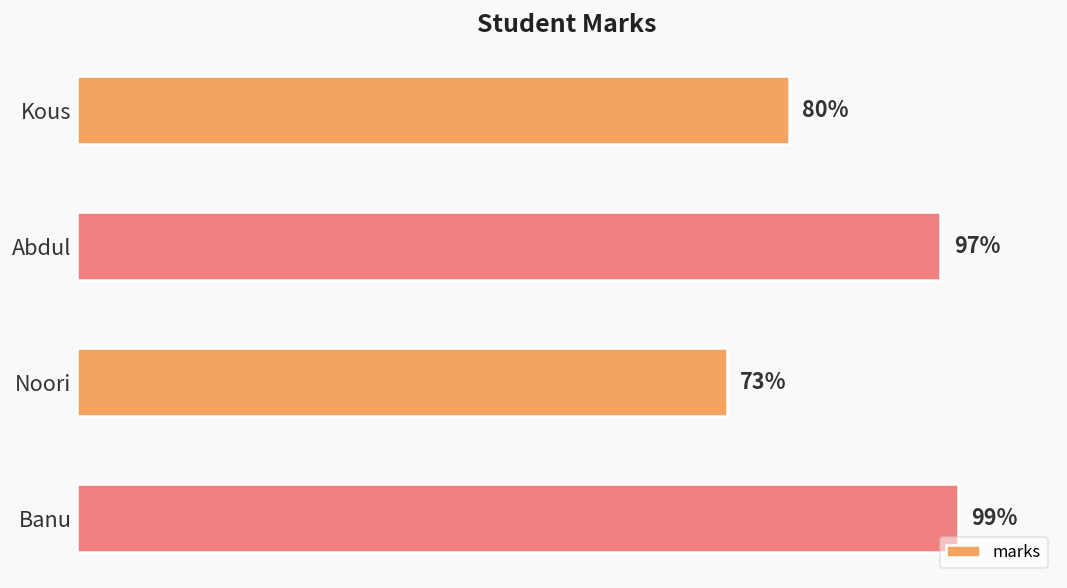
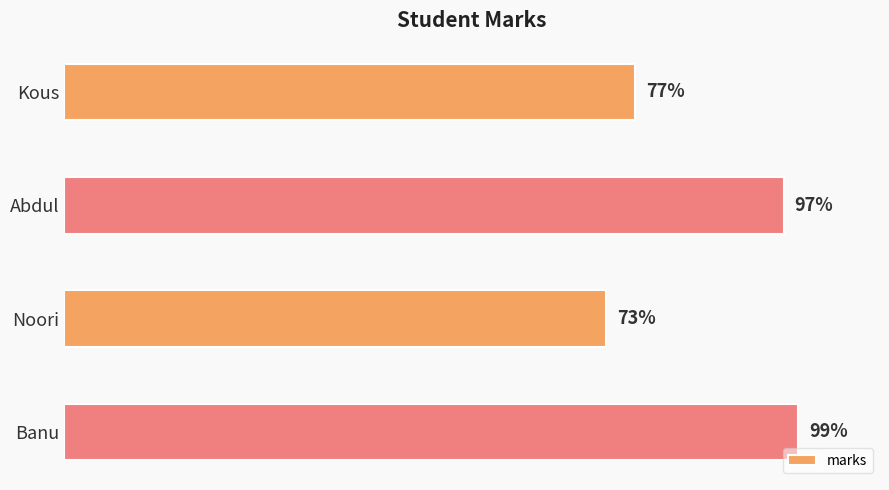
  {
-   "Kous": "80%",
+   "Kous": "77%",
    "Abdul": "97%",
    "Noori": "73%",
    "Banu": "99%"
  }
